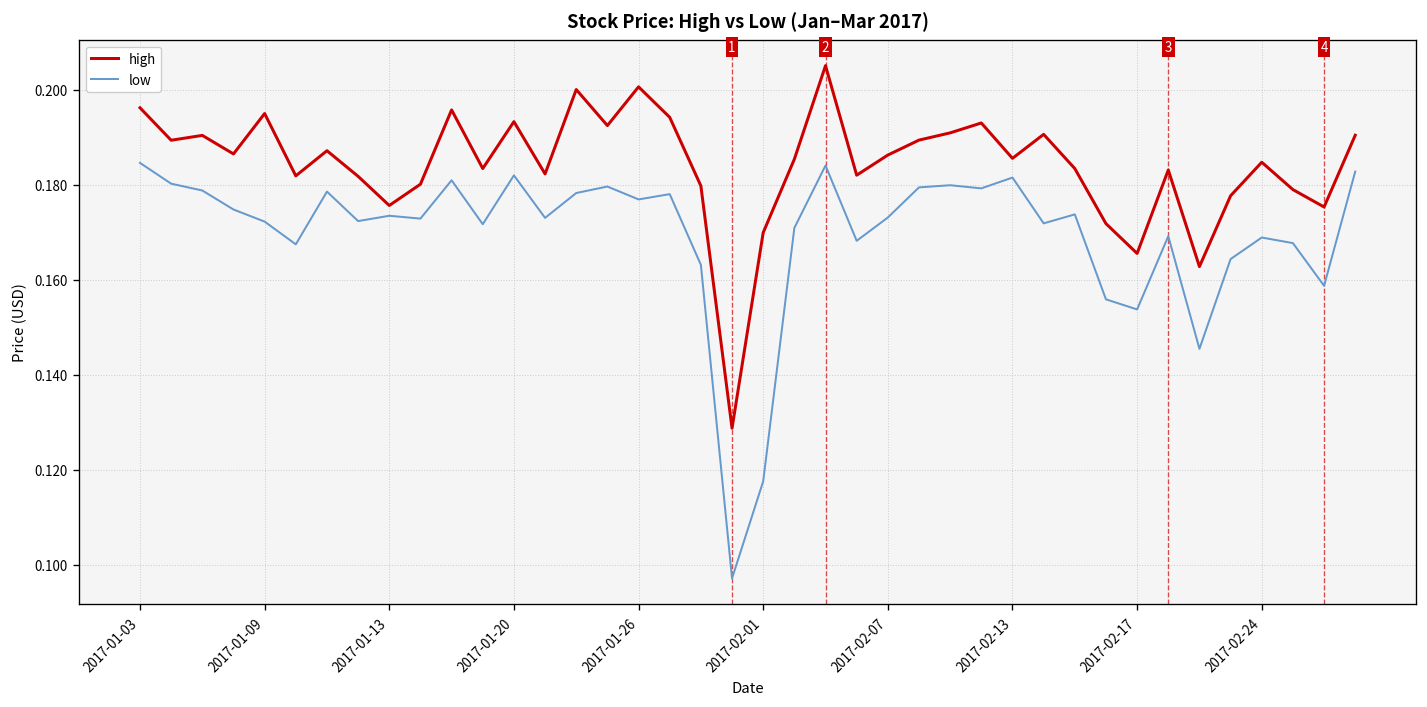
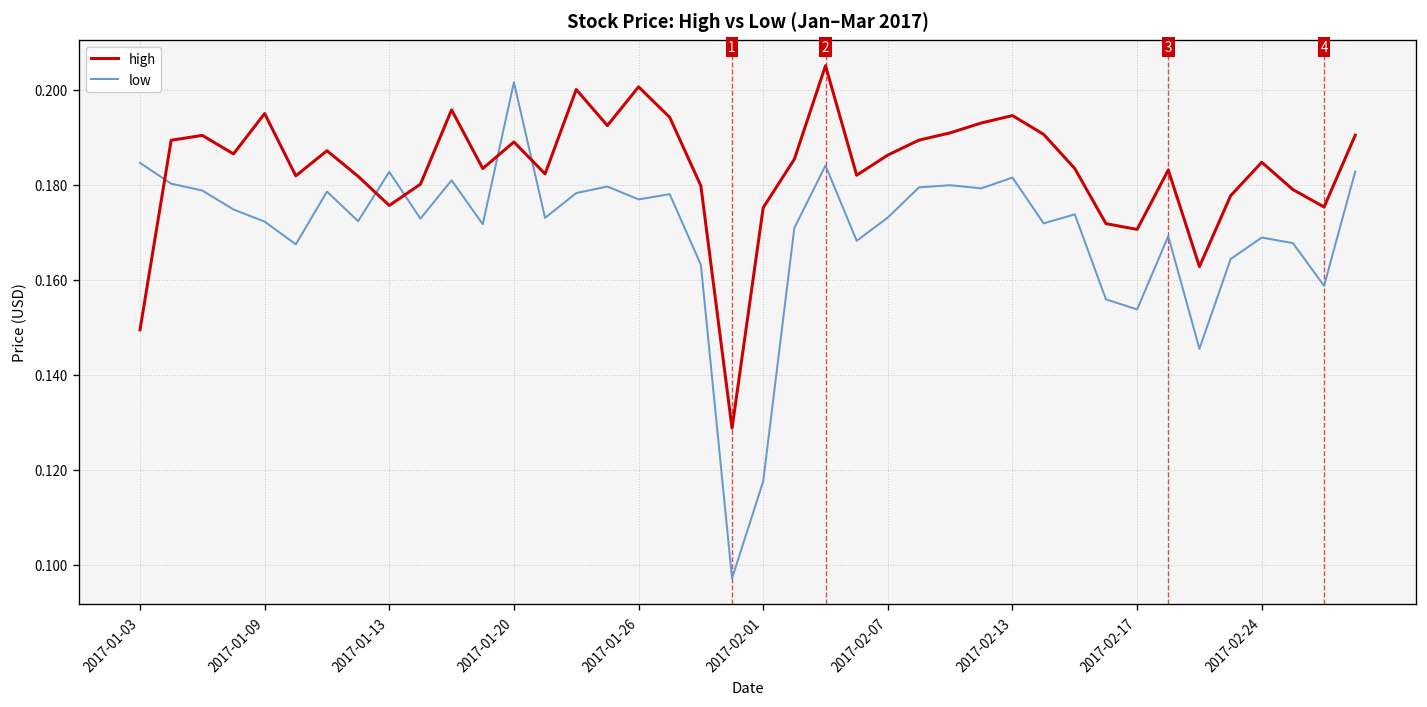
  {
    "high": {
-     "2017-01-03": 0.196,
+     "2017-01-03": 0.149,
      "2017-01-09": 0.195,
      "2017-01-13": 0.176,
-     "2017-01-20": 0.193,
+     "2017-01-20": 0.189,
      "2017-01-26": 0.201,
-     "2017-02-01": 0.170,
+     "2017-02-01": 0.175,
      "2017-02-07": 0.186,
-     "2017-02-13": 0.186,
-     "2017-02-17": 0.166,
+     "2017-02-13": 0.195,
+     "2017-02-17": 0.171,
      "2017-02-24": 0.185
    },
    "low": {
      "2017-01-03": 0.185,
      "2017-01-09": 0.172,
-     "2017-01-13": 0.173,
-     "2017-01-20": 0.182,
+     "2017-01-13": 0.183,
+     "2017-01-20": 0.202,
      "2017-01-26": 0.177,
      "2017-02-01": 0.118,
      "2017-02-07": 0.173,
      "2017-02-13": 0.182,
      "2017-02-17": 0.154,
      "2017-02-24": 0.169
    }
  }
